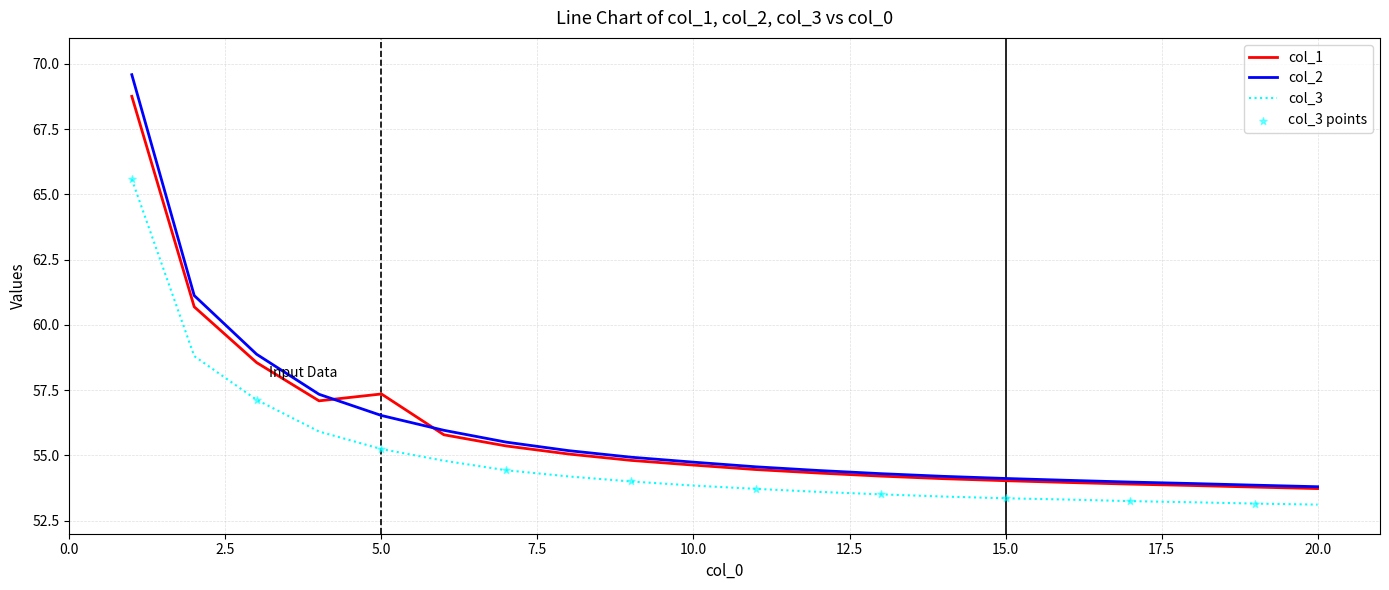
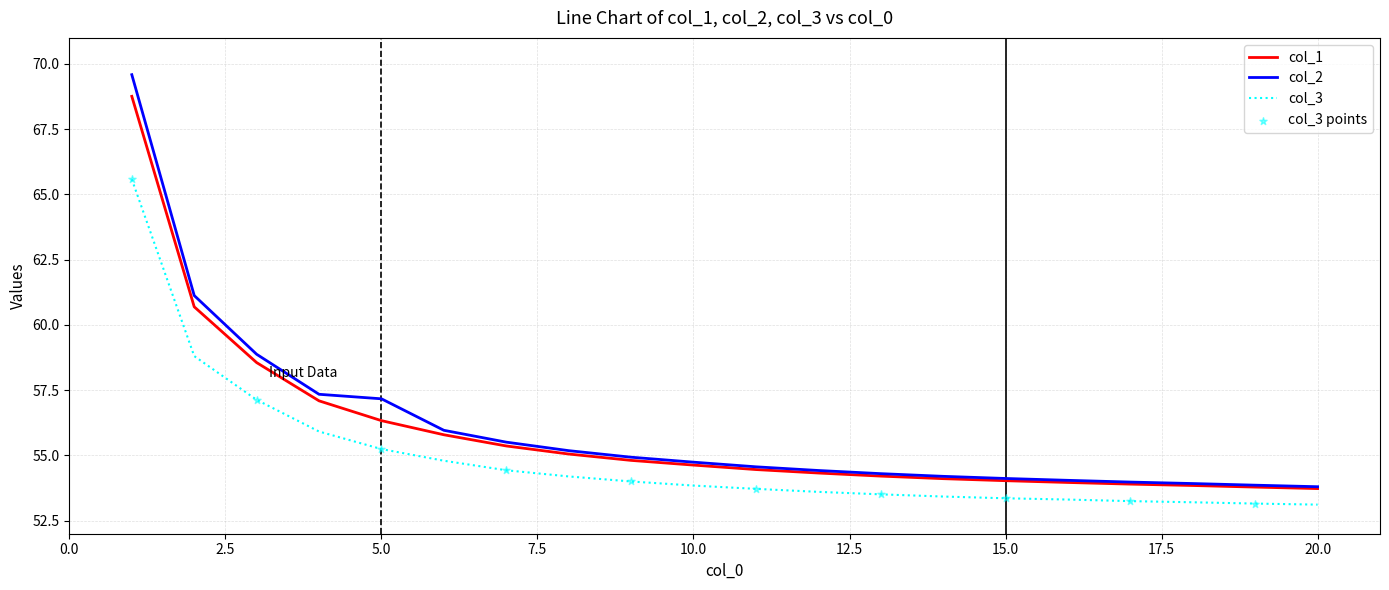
  {
    "col_1": {
-     "5.0": 57.4,
+     "5.0": 56.3,
      "10.0": 54.6
    },
    "col_2": {
-     "5.0": 56.5,
+     "5.0": 57.2,
      "10.0": 54.7
    }
  }
